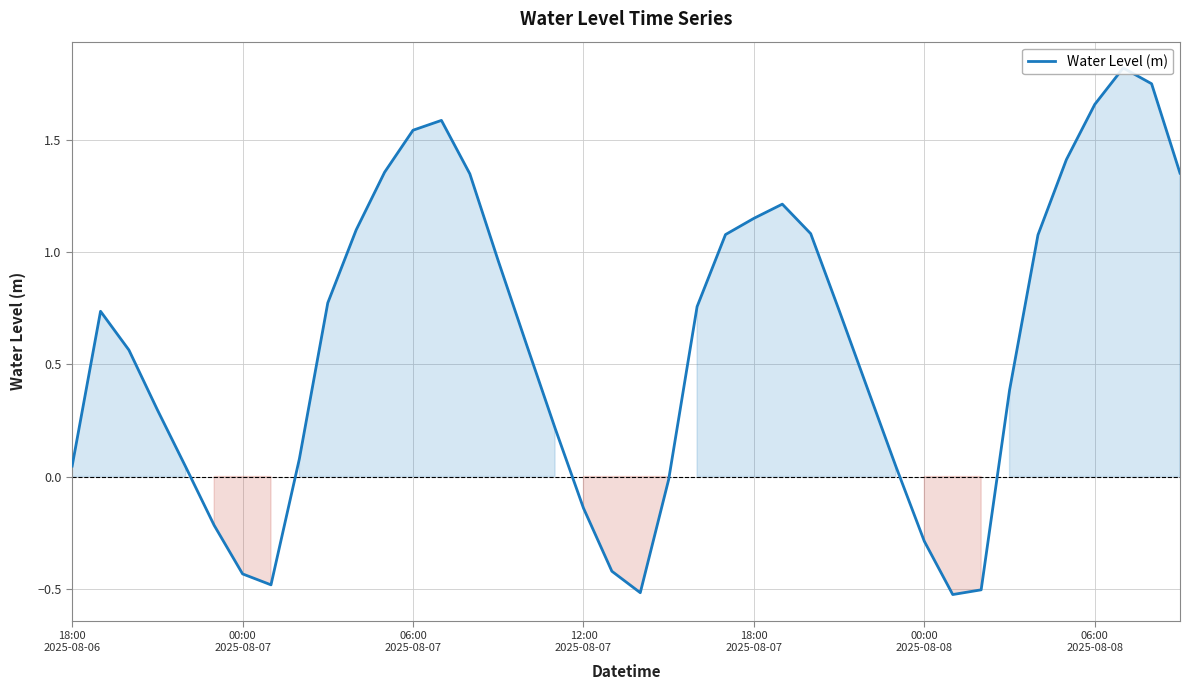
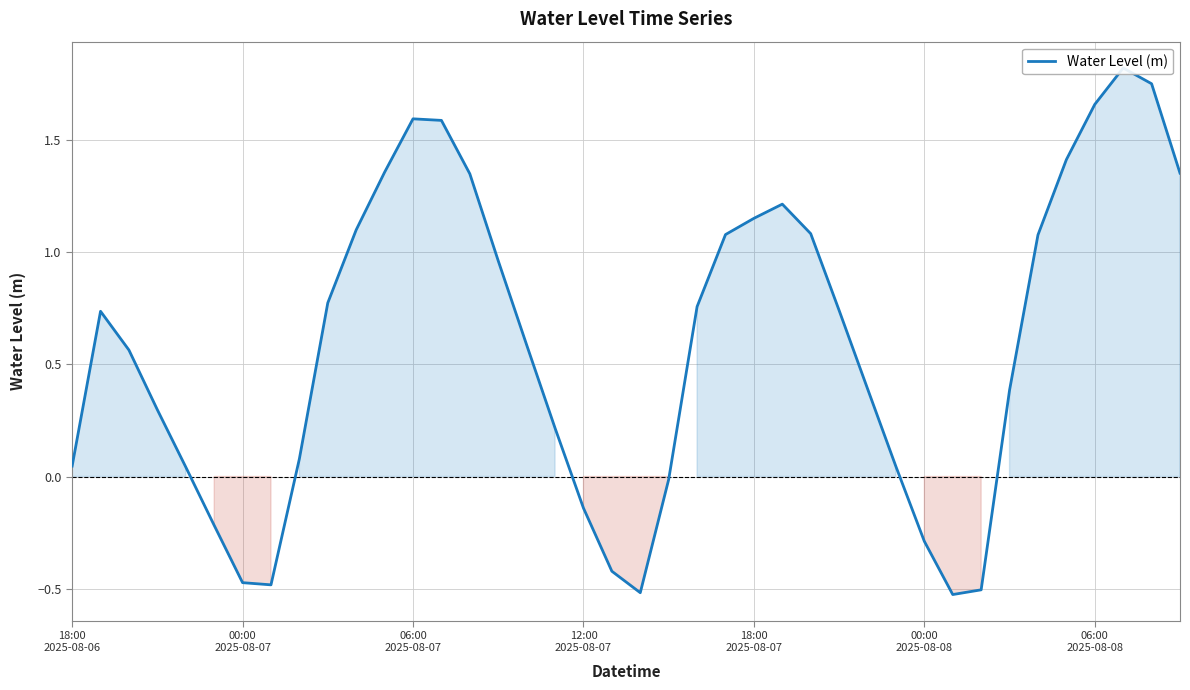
  {
    "18:00 2025-08-06": 0.05,
-   "00:00 2025-08-07": -0.43,
-   "06:00 2025-08-07": 1.54,
+   "00:00 2025-08-07": -0.47,
+   "06:00 2025-08-07": 1.59,
    "12:00 2025-08-07": -0.14,
    "18:00 2025-08-07": 1.15,
    "00:00 2025-08-08": -0.29,
    "06:00 2025-08-08": 1.66
  }
